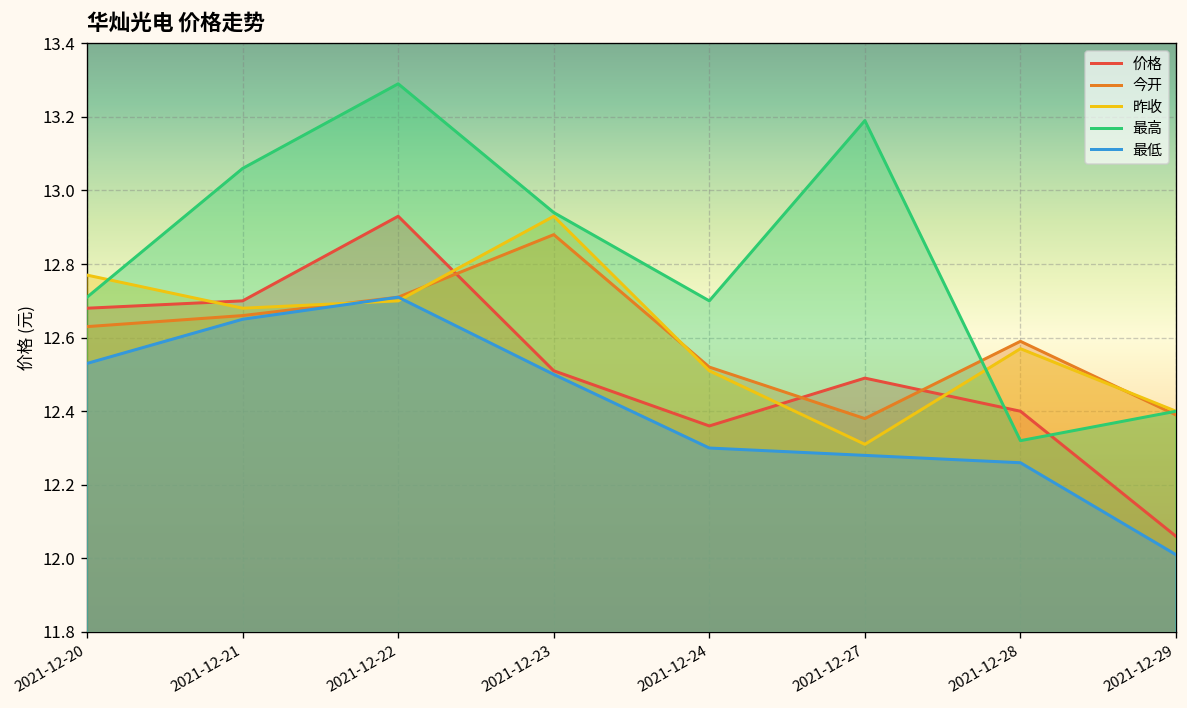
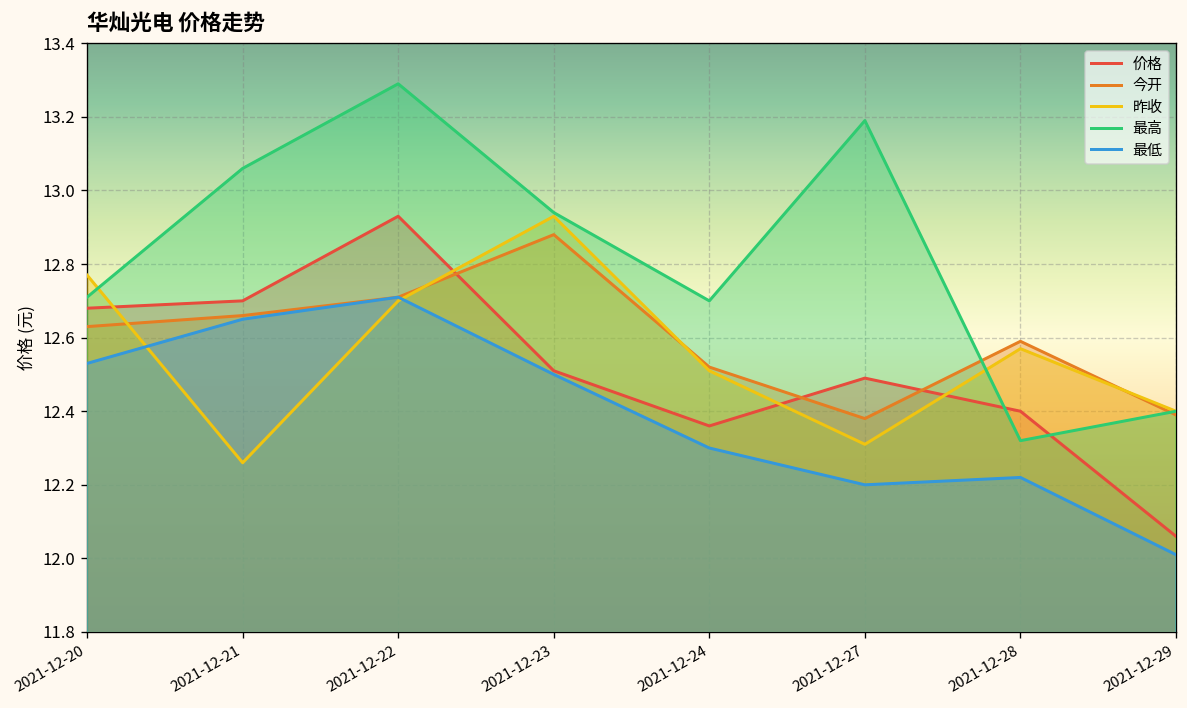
  {
    "昨收": {
      "2021-12-20": 12.77,
-     "2021-12-21": 12.68,
+     "2021-12-21": 12.26,
      "2021-12-22": 12.70,
      "2021-12-23": 12.93,
      "2021-12-24": 12.51,
      "2021-12-27": 12.31,
      "2021-12-28": 12.57
    },
    "最高": {
      "2021-12-20": 12.71,
      "2021-12-21": 13.06,
      "2021-12-22": 13.29,
      "2021-12-23": 12.94,
      "2021-12-24": 12.70,
      "2021-12-27": 13.19,
      "2021-12-28": 12.32
    },
    "最低": {
      "2021-12-20": 12.53,
      "2021-12-21": 12.65,
      "2021-12-23": 12.50,
      "2021-12-24": 12.30,
-     "2021-12-27": 12.28,
-     "2021-12-28": 12.26,
+     "2021-12-27": 12.20,
+     "2021-12-28": 12.22,
      "2021-12-29": 12.01
    }
  }
